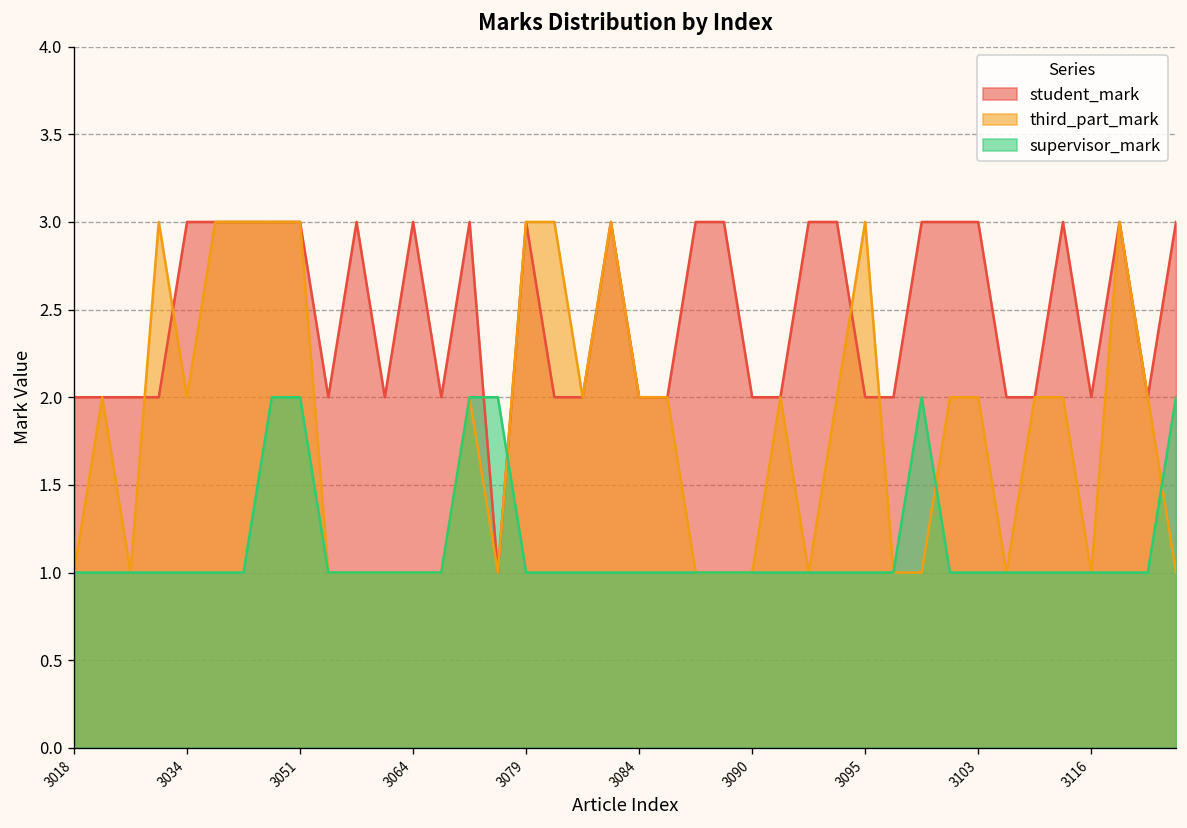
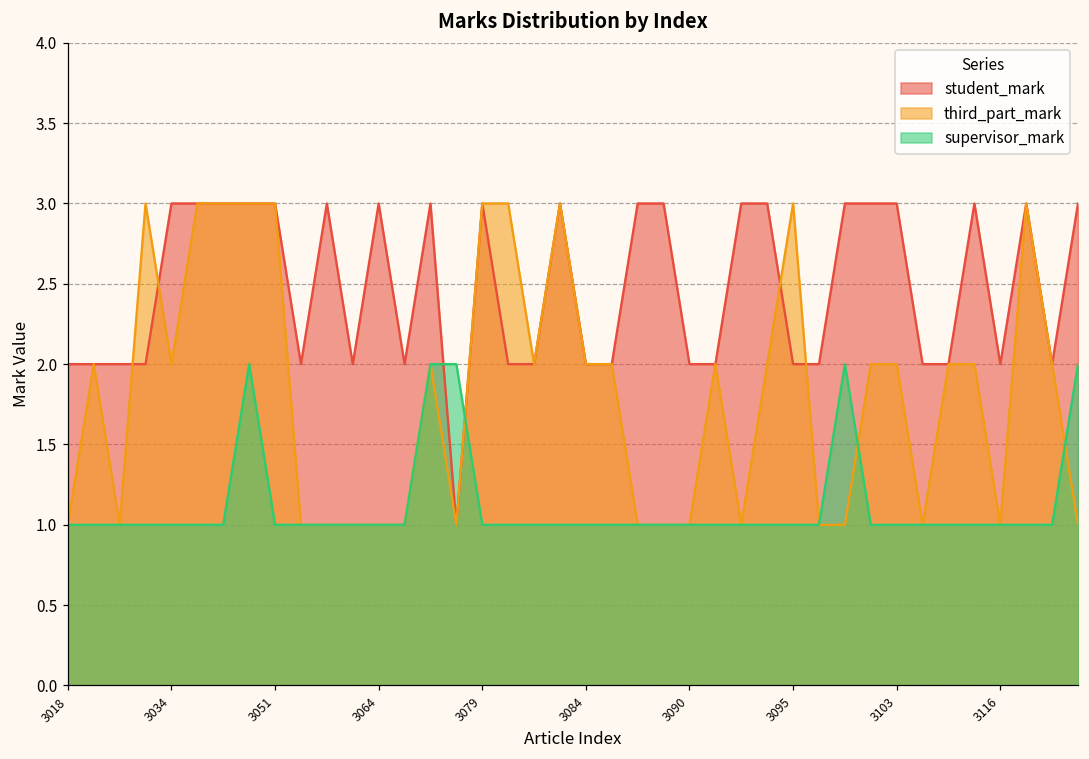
  {
    "student_mark": {
      "3018": 2,
      "3034": 3,
      "3064": 3,
      "3090": 2,
      "3095": 2,
      "3103": 3,
      "3116": 2
    },
    "third_part_mark": {
      "3034": 2,
      "3095": 3,
      "3103": 2
    },
    "supervisor_mark": {
      "3034": 1,
-     "3051": 2,
+     "3051": 1,
      "3079": 1,
      "3084": 1,
      "3095": 1,
      "3103": 1
    }
  }
